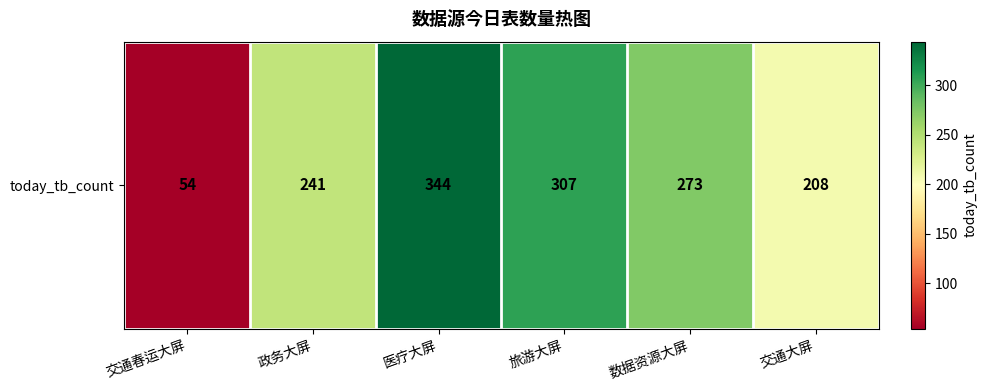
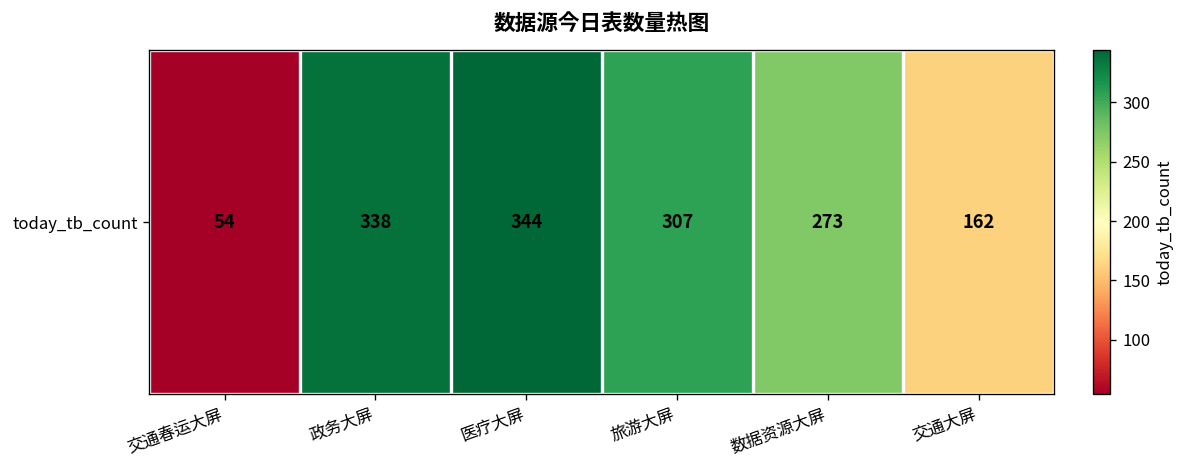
  {
    "today_tb_count": {
      "交通春运大屏": 54,
-     "政务大屏": 241,
+     "政务大屏": 338,
      "医疗大屏": 344,
      "旅游大屏": 307,
      "数据资源大屏": 273,
-     "交通大屏": 208
+     "交通大屏": 162
    }
  }
